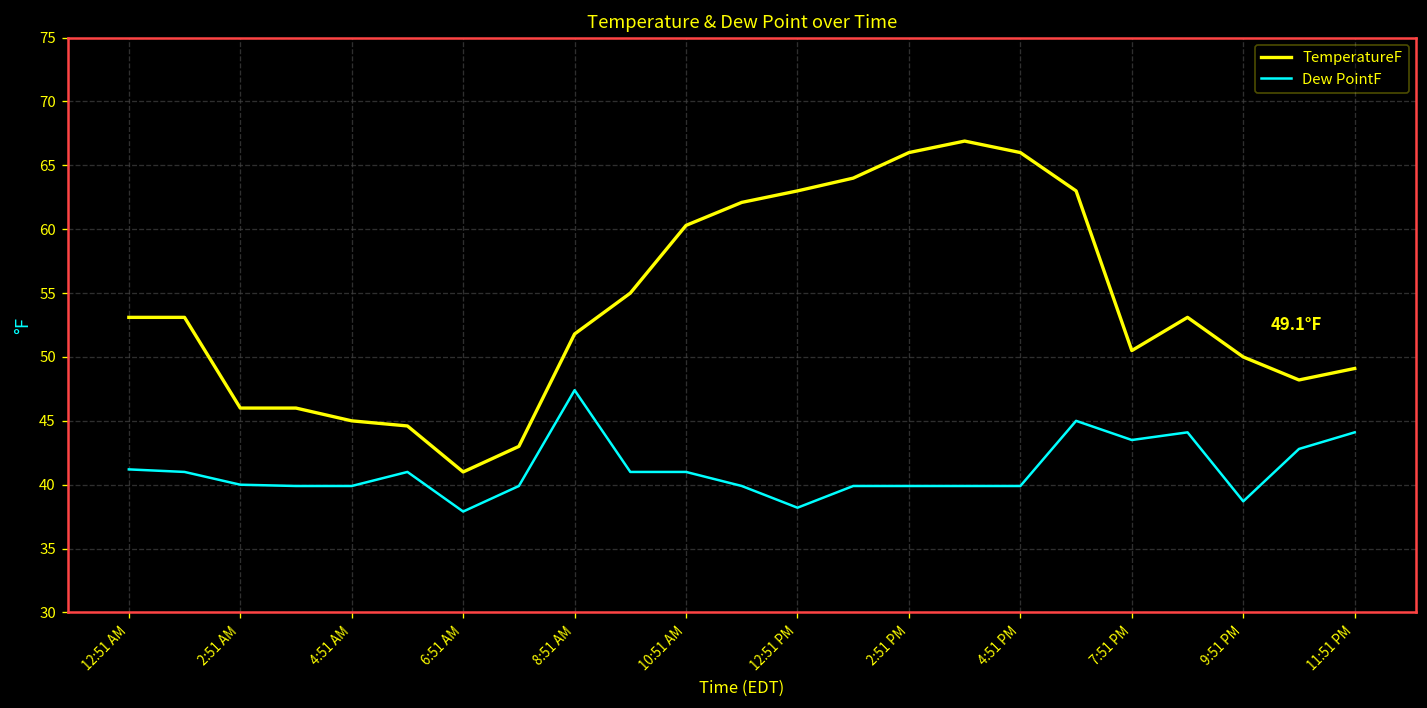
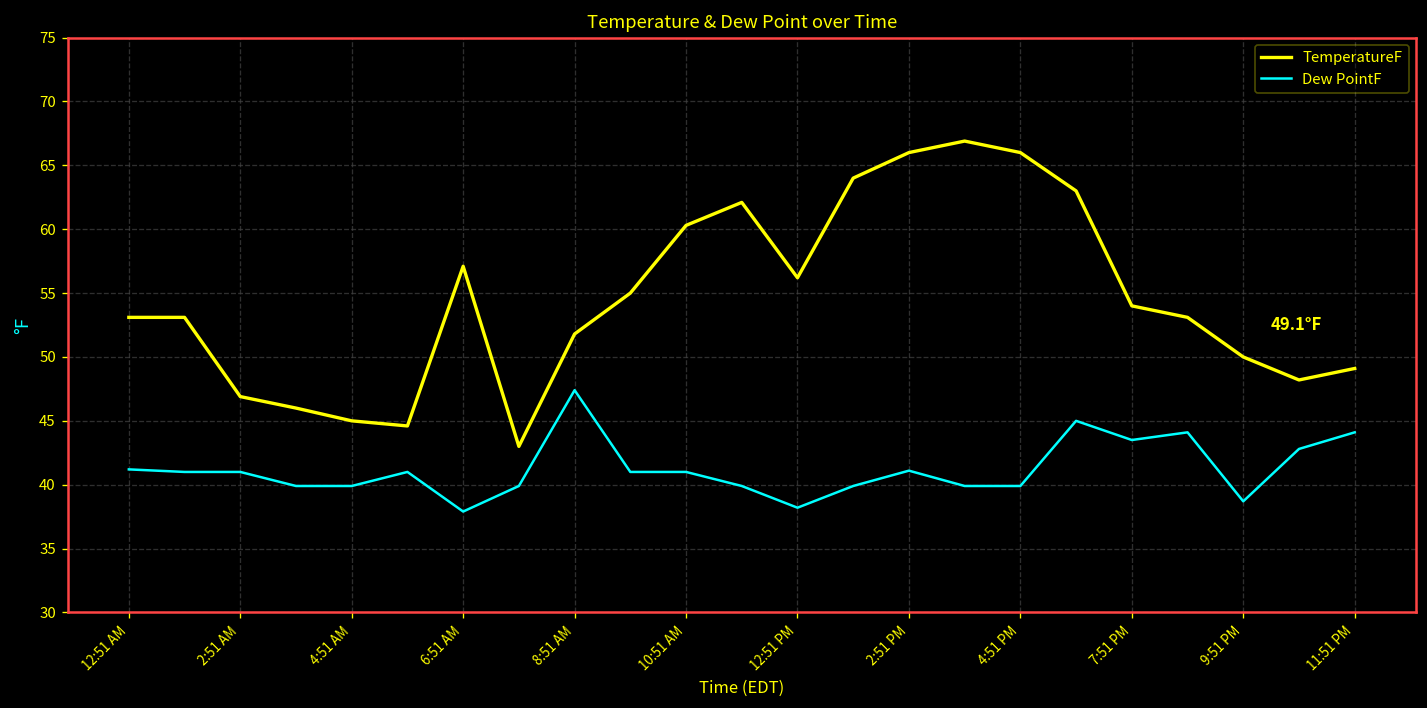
  {
    "TemperatureF": {
      "12:51 AM": 53.1,
-     "2:51 AM": 46.0,
+     "2:51 AM": 46.9,
      "4:51 AM": 45.0,
-     "6:51 AM": 41.0,
+     "6:51 AM": 57.1,
      "8:51 AM": 51.8,
      "10:51 AM": 60.3,
-     "12:51 PM": 63.0,
+     "12:51 PM": 56.2,
      "2:51 PM": 66.0,
      "4:51 PM": 66.0,
-     "7:51 PM": 50.5,
+     "7:51 PM": 54.0,
      "9:51 PM": 50.0,
      "11:51 PM": 49.1
    },
    "Dew PointF": {
      "12:51 AM": 41.2,
-     "2:51 AM": 40,
+     "2:51 AM": 41,
      "4:51 AM": 39.9,
      "6:51 AM": 37.9,
      "8:51 AM": 47.4,
      "10:51 AM": 41.0,
      "12:51 PM": 38.2,
-     "2:51 PM": 39.9,
+     "2:51 PM": 41.1,
      "4:51 PM": 39.9,
      "7:51 PM": 43.5,
      "9:51 PM": 38.7,
      "11:51 PM": 44.1
    }
  }
